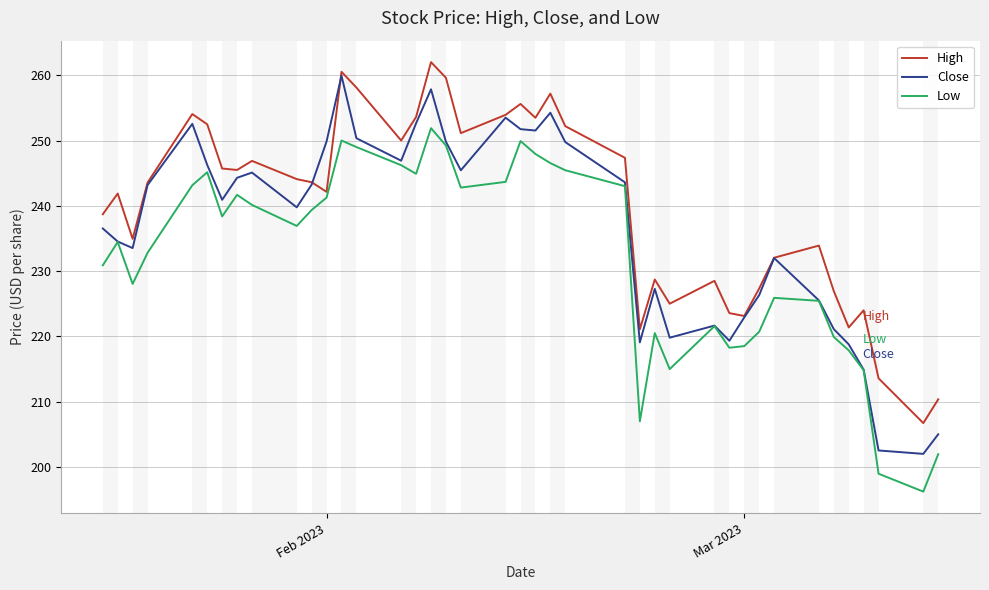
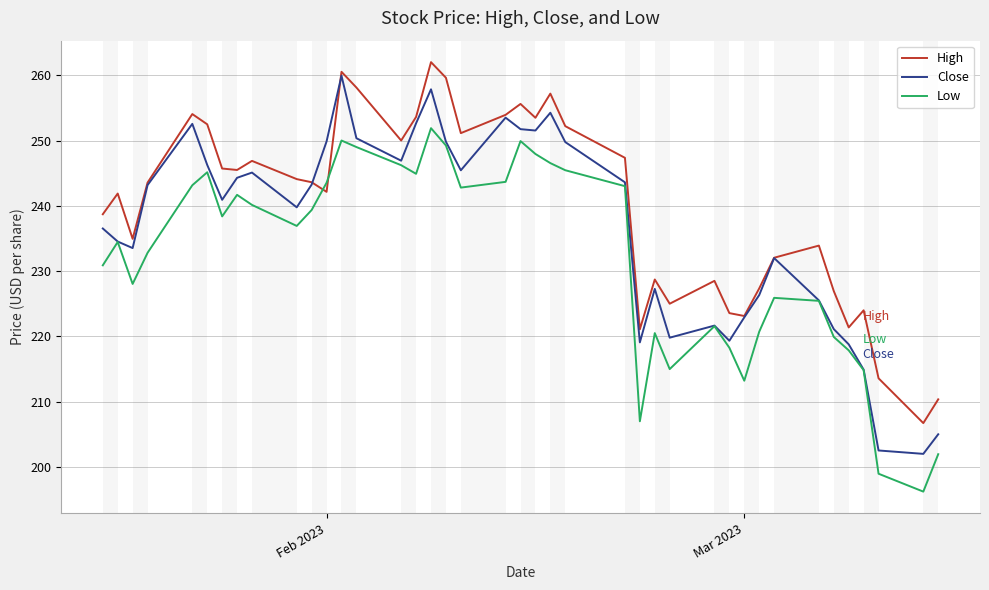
  {
    "High": {
      "Feb 2023": 242
    },
    "Close": {
      "Feb 2023": 250
    },
    "Low": {
-     "Feb 2023": 241,
-     "Mar 2023": 219
+     "Feb 2023": 244,
+     "Mar 2023": 213
    }
  }
